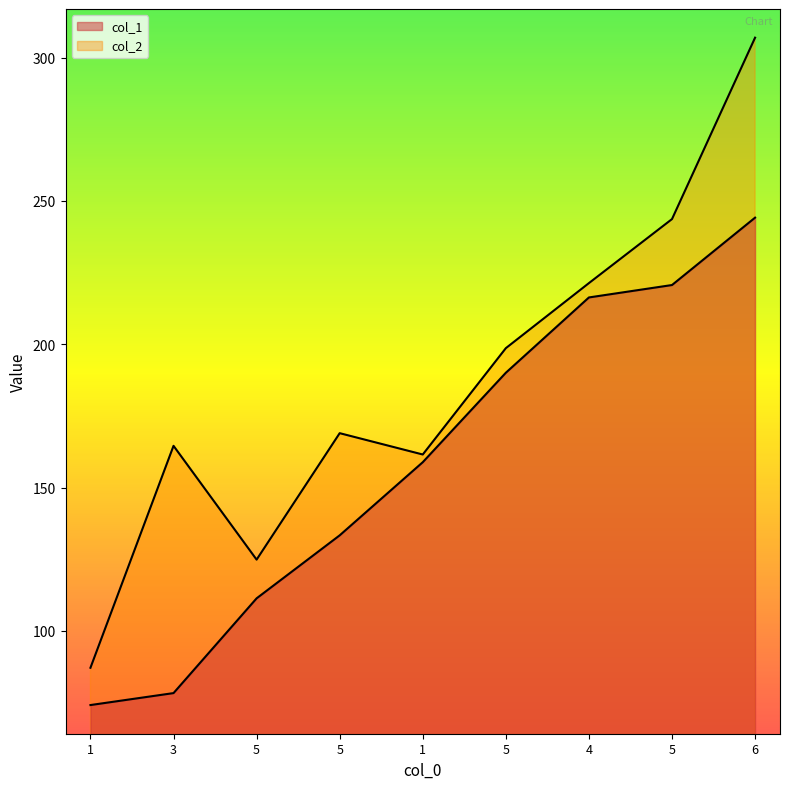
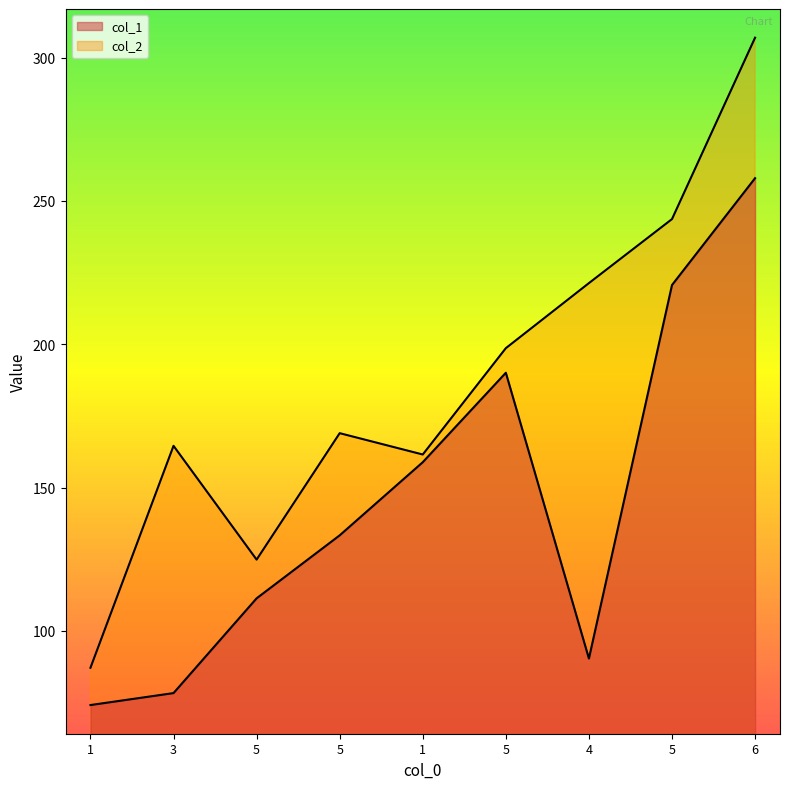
  {
    "col_1": {
      "3": 78,
-     "4": 216,
-     "6": 244
+     "4": 90,
+     "6": 258
    },
    "col_2": {
      "3": 165,
      "4": 221,
      "6": 307
    }
  }
